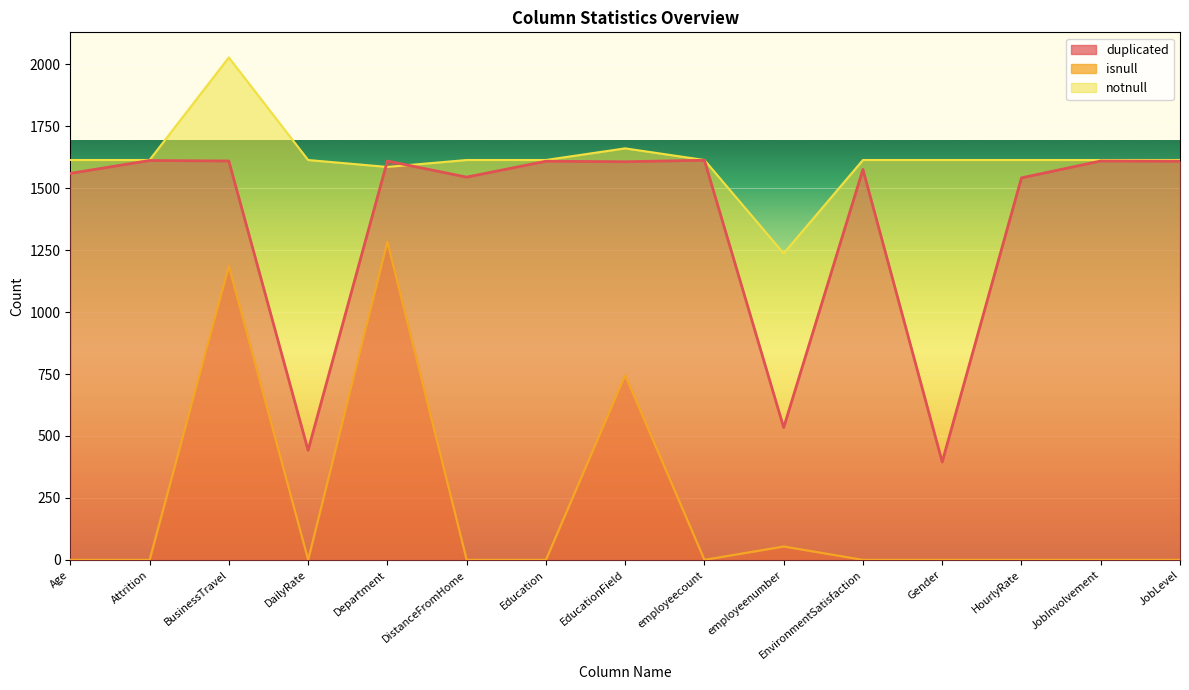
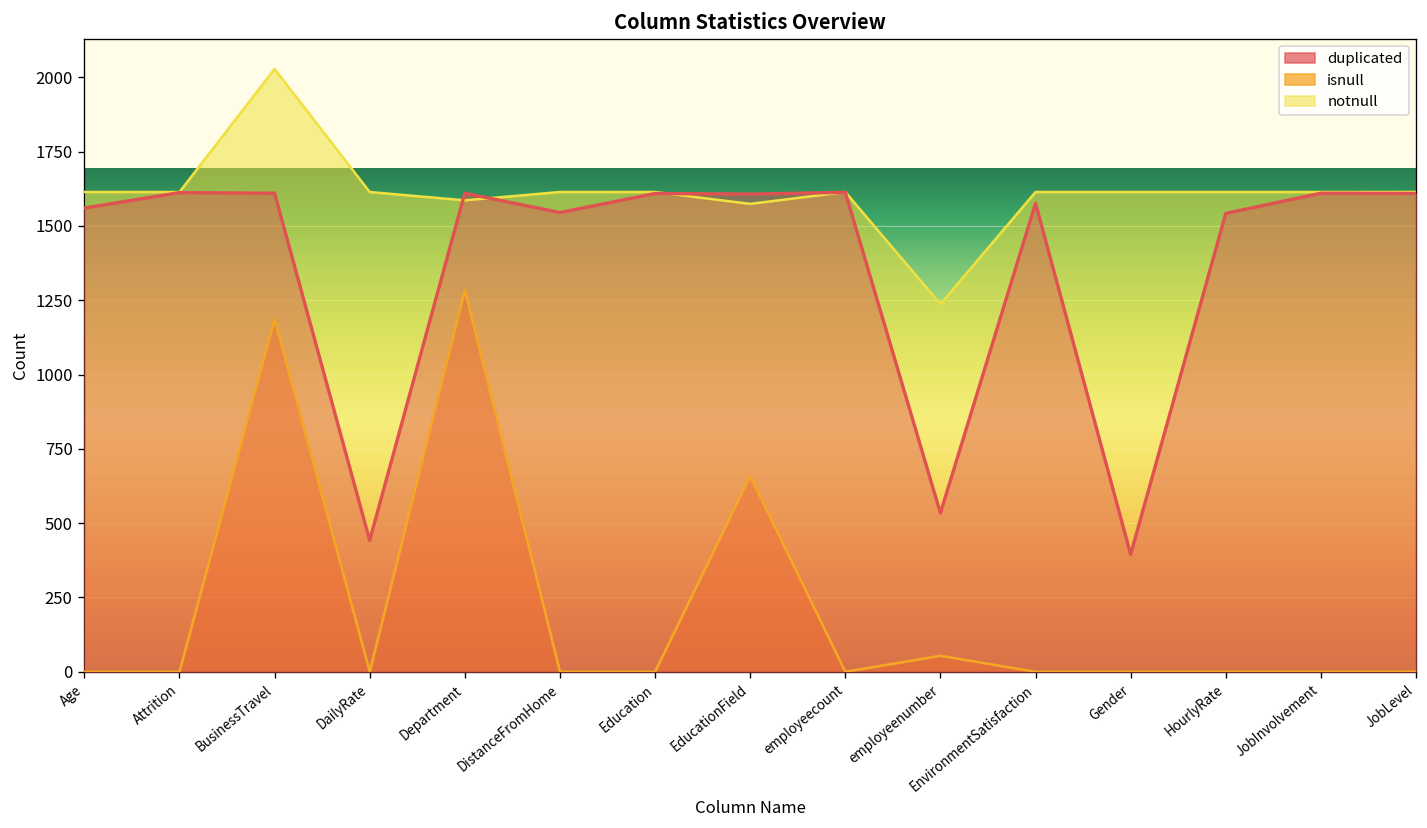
  {
    "isnull": {
      "Age": 0,
      "Attrition": 0,
      "BusinessTravel": 1190,
      "DailyRate": 0,
      "Department": 1280,
      "DistanceFromHome": 0,
      "Education": 0,
-     "EducationField": 750,
+     "EducationField": 660,
      "employeecount": 0,
      "employeenumber": 50,
      "EnvironmentSatisfaction": 0,
      "Gender": 0,
      "HourlyRate": 0,
      "JobInvolvement": 0,
      "JobLevel": 0
    },
    "notnull": {
      "Age": 1610,
      "BusinessTravel": 840,
      "DailyRate": 1610,
      "Department": 300,
      "DistanceFromHome": 1610,
      "EducationField": 920,
      "employeenumber": 1180,
      "EnvironmentSatisfaction": 1610,
      "Gender": 1610,
      "HourlyRate": 1610
    },
    "duplicated": {
      "Age": 1560,
      "BusinessTravel": 1610,
      "DailyRate": 440,
      "Department": 1610,
      "DistanceFromHome": 1550,
      "EducationField": 1610,
      "employeenumber": 530,
      "EnvironmentSatisfaction": 1580,
      "Gender": 400,
      "HourlyRate": 1540
    }
  }
